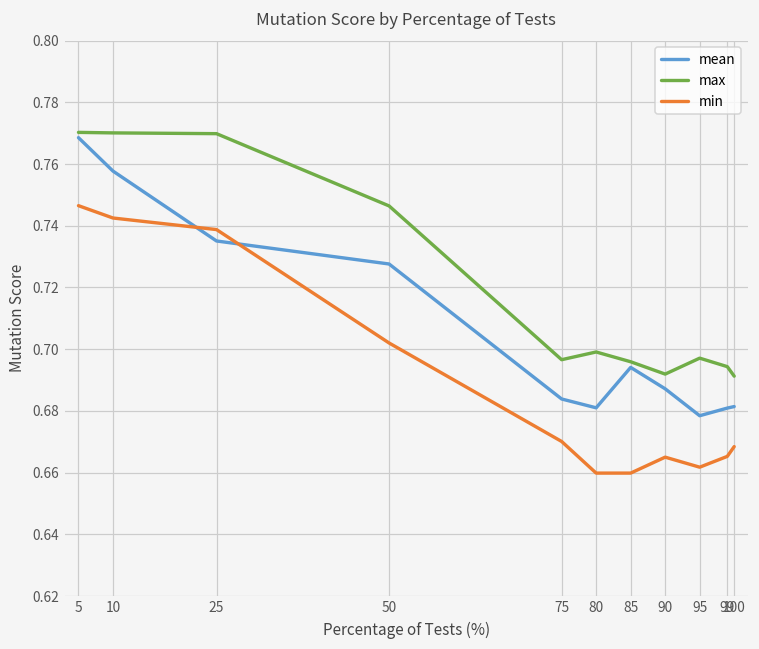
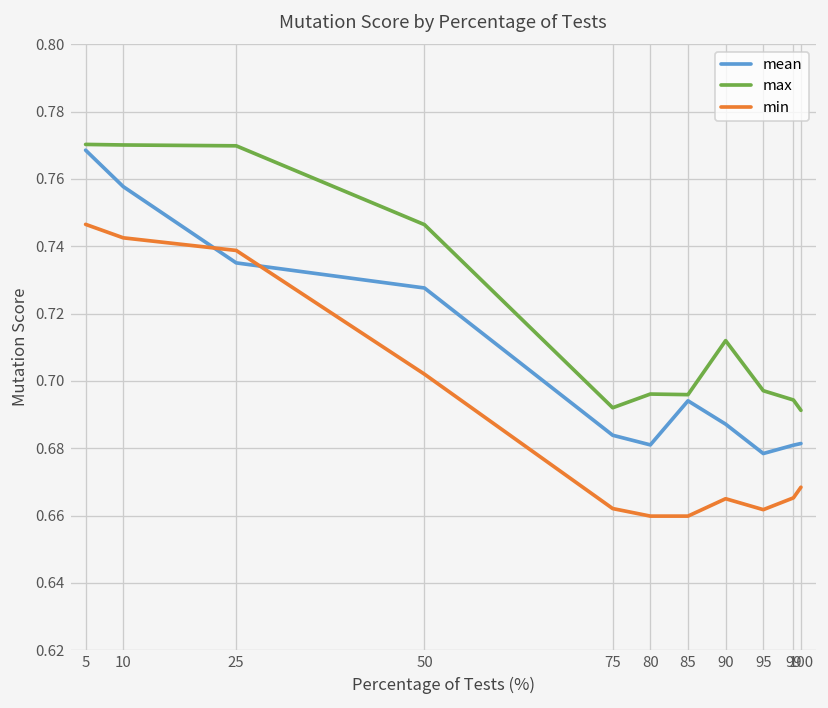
  {
    "mean": {
      "5": 0.769,
      "10": 0.758,
      "25": 0.735,
      "50": 0.728,
      "75": 0.684,
      "80": 0.681,
      "85": 0.694,
      "90": 0.687,
      "95": 0.678
    },
    "max": {
      "5": 0.770,
      "10": 0.770,
      "25": 0.770,
      "50": 0.746,
-     "75": 0.697,
-     "80": 0.699,
+     "75": 0.692,
+     "80": 0.696,
      "85": 0.696,
-     "90": 0.692,
+     "90": 0.712,
      "95": 0.697
    },
    "min": {
      "5": 0.747,
      "10": 0.743,
      "25": 0.739,
      "50": 0.702,
-     "75": 0.670,
+     "75": 0.662,
      "80": 0.660,
      "85": 0.660,
      "90": 0.665,
      "95": 0.662
    }
  }
